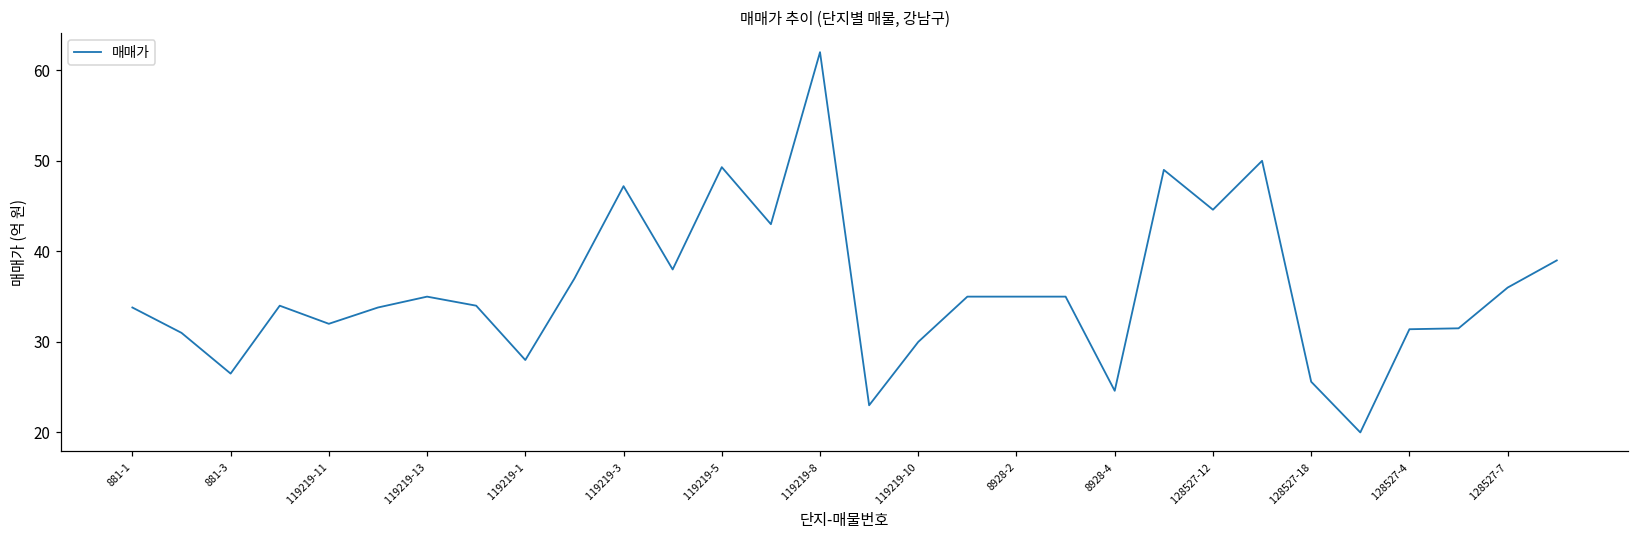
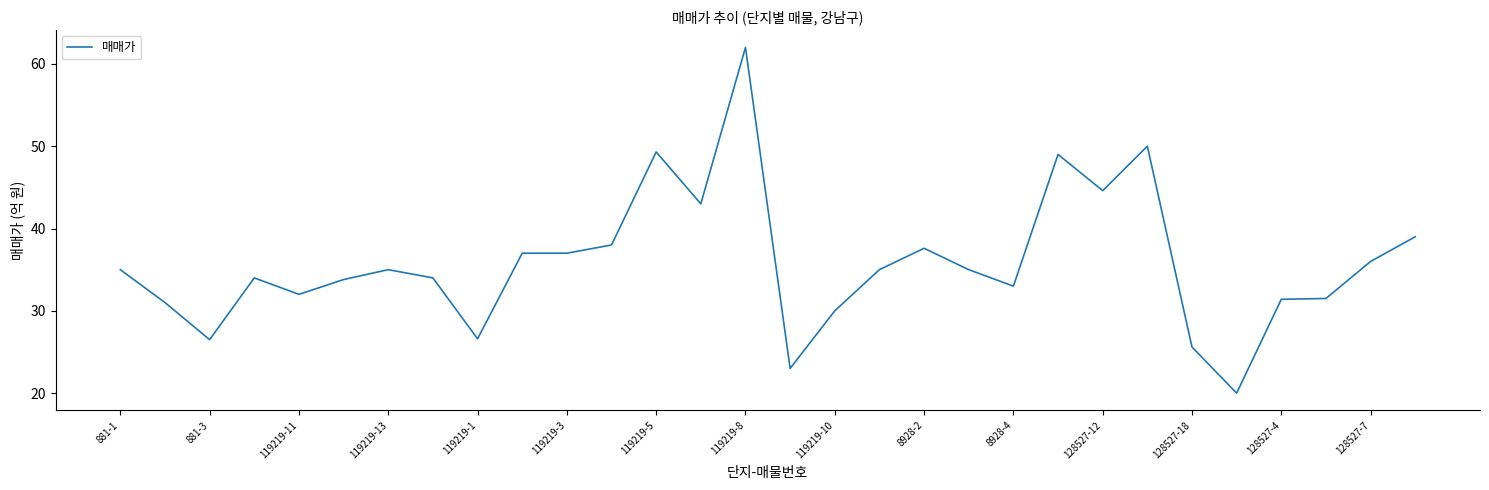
  {
-   "881-1": 34,
+   "881-1": 35,
    "881-3": 27,
    "119219-11": 32,
    "119219-13": 35,
-   "119219-1": 28,
-   "119219-3": 47,
+   "119219-1": 27,
+   "119219-3": 37,
    "119219-5": 49,
    "119219-8": 62,
    "119219-10": 30,
-   "8928-2": 35,
-   "8928-4": 25,
+   "8928-2": 38,
+   "8928-4": 33,
    "128527-12": 45,
    "128527-18": 26,
    "128527-4": 31,
    "128527-7": 36
  }
